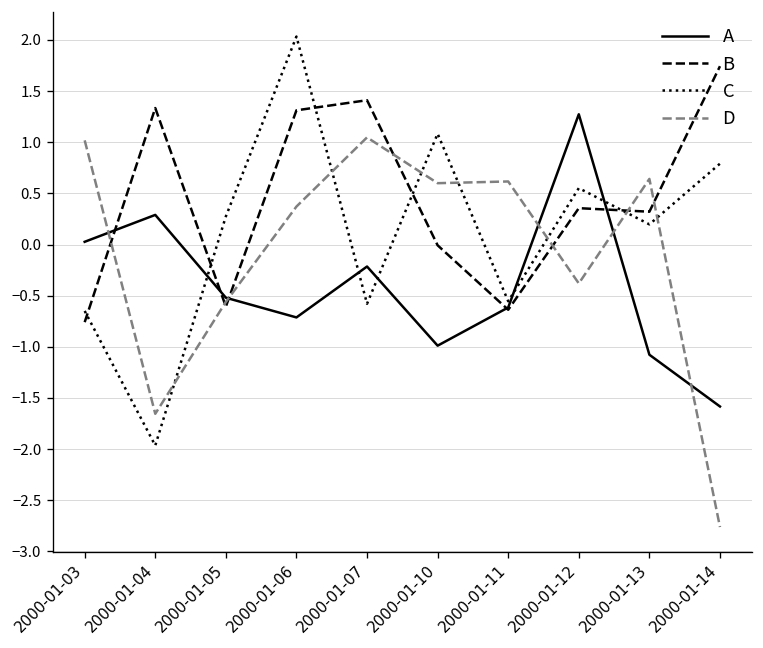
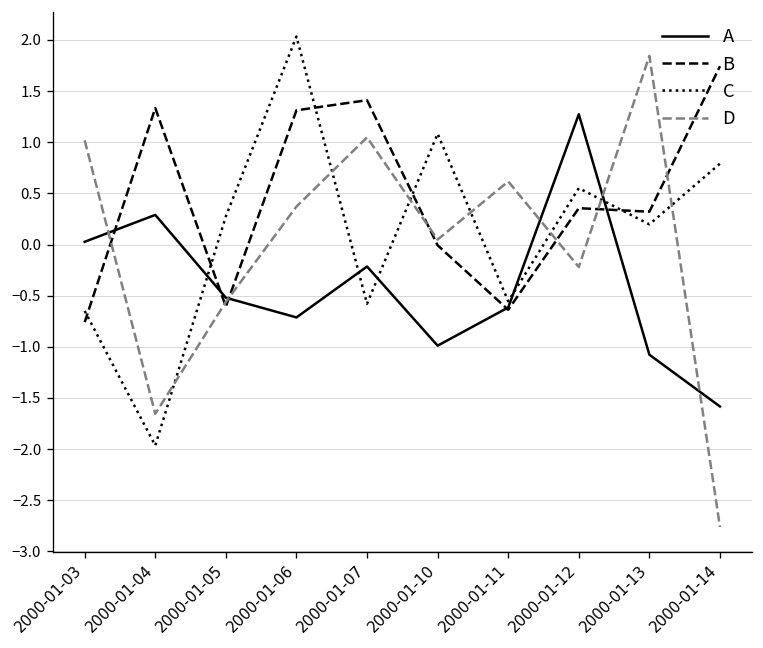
  {
    "D": {
      "2000-01-03": 1.0,
      "2000-01-04": -1.7,
      "2000-01-05": -0.6,
      "2000-01-06": 0.4,
      "2000-01-07": 1.0,
-     "2000-01-10": 0.6,
+     "2000-01-10": 0.0,
      "2000-01-11": 0.6,
-     "2000-01-12": -0.4,
-     "2000-01-13": 0.6,
+     "2000-01-12": -0.2,
+     "2000-01-13": 1.8,
      "2000-01-14": -2.8
    }
  }
